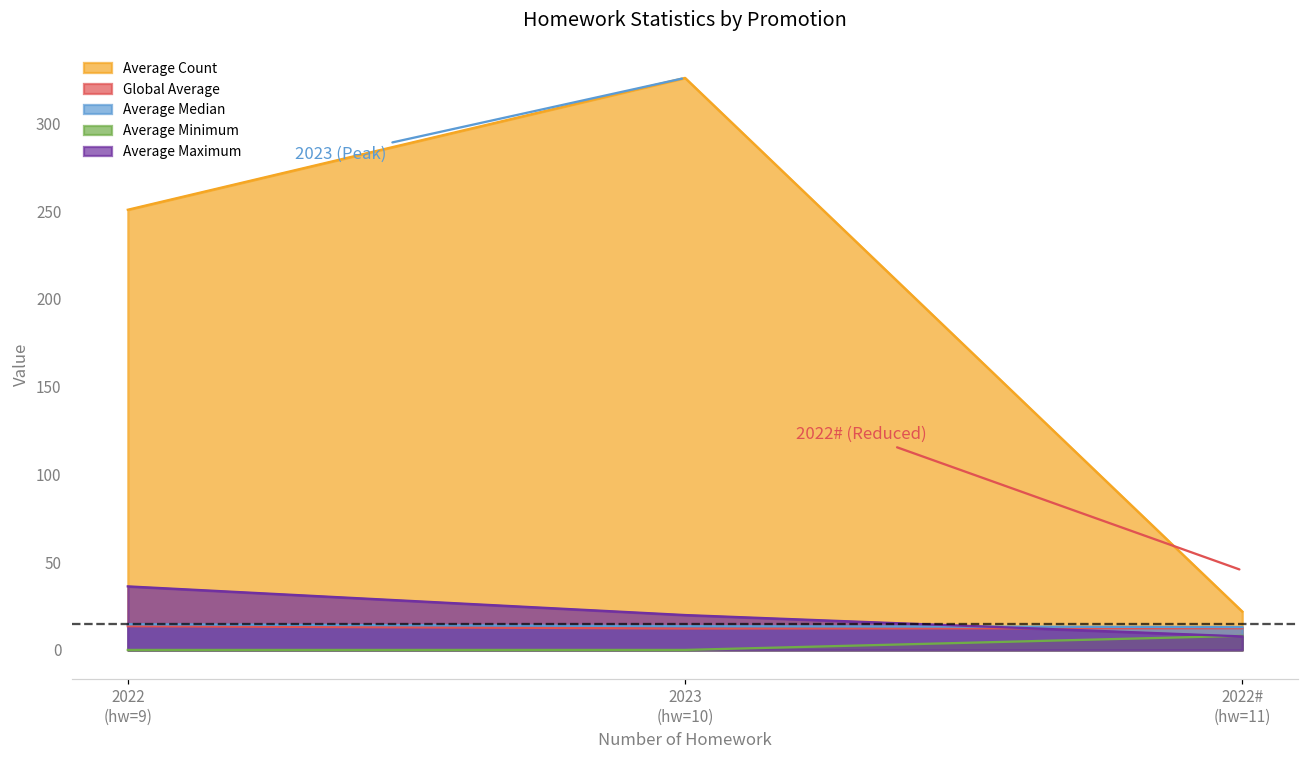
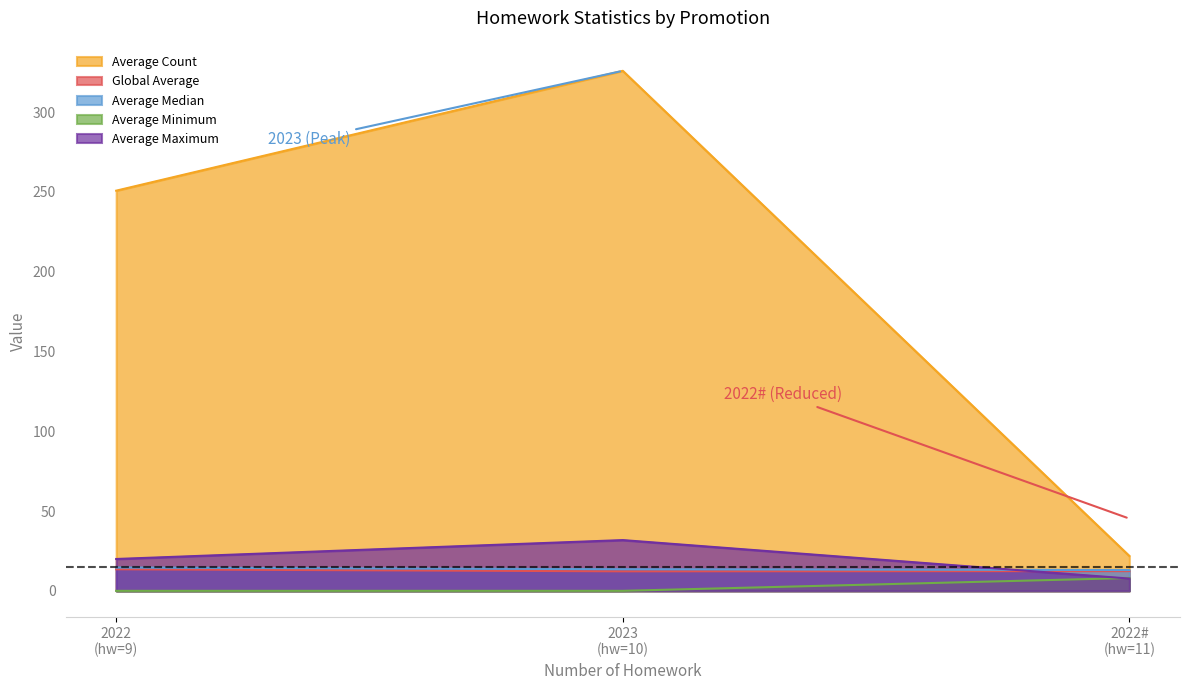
  {
    "Average Count": {
      "2022 (hw=9)": 251,
      "2022# (hw=11)": 22
    },
    "Average Minimum": {
      "2022 (hw=9)": 0,
      "2023 (hw=10)": 0
    },
    "Average Maximum": {
-     "2022 (hw=9)": 36,
-     "2023 (hw=10)": 20
+     "2022 (hw=9)": 20,
+     "2023 (hw=10)": 32
    }
  }
